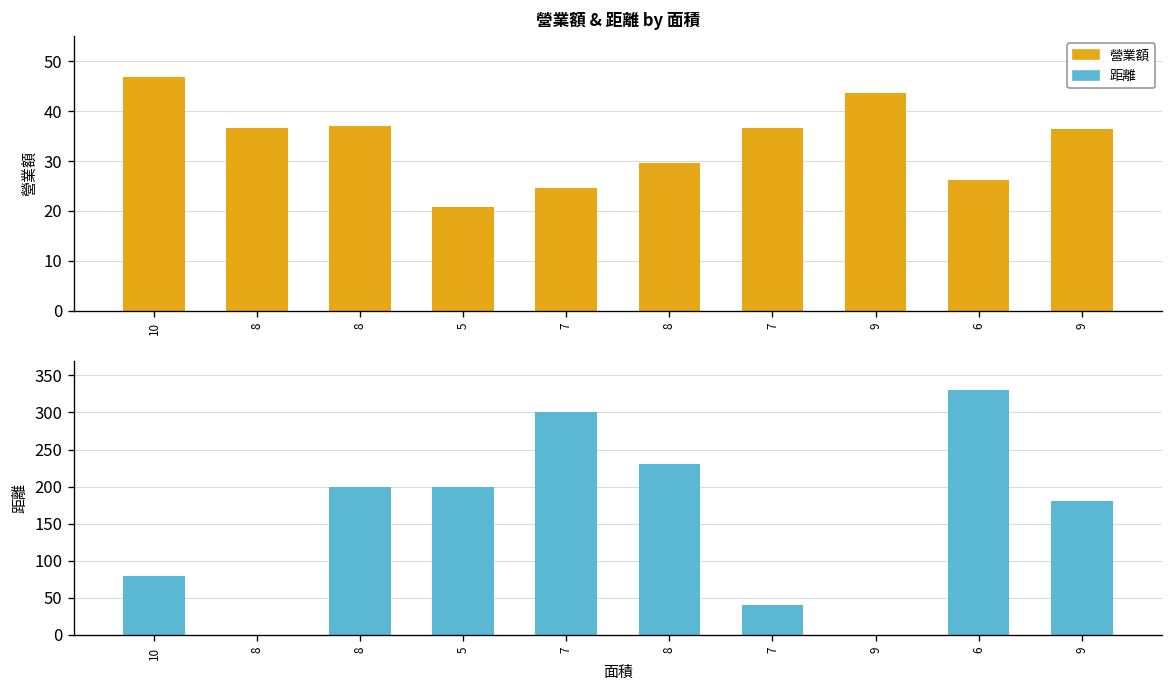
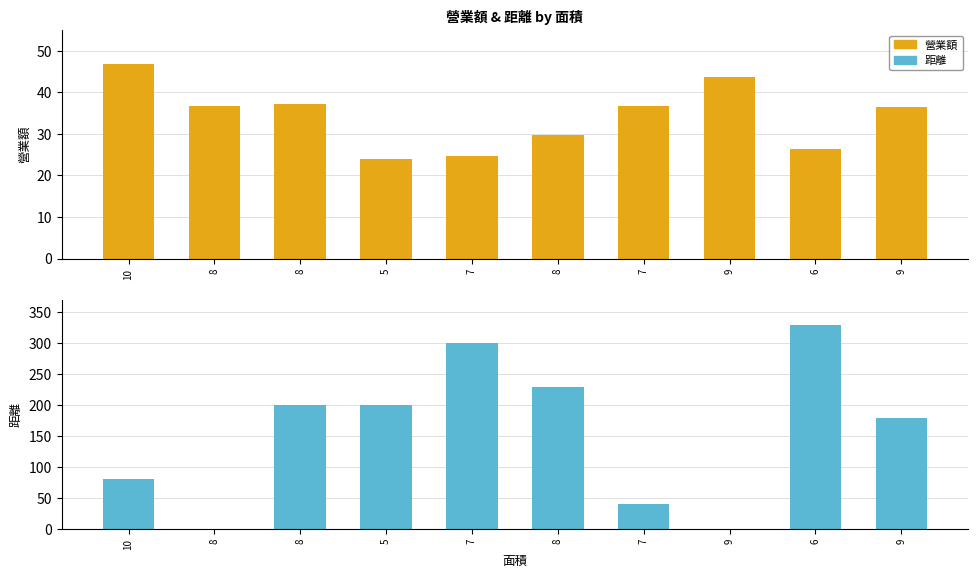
  {
    "營業額 & 距離 by 面積": {
      "10": 47,
-     "5": 21,
+     "5": 24,
      "6": 26
    }
  }
